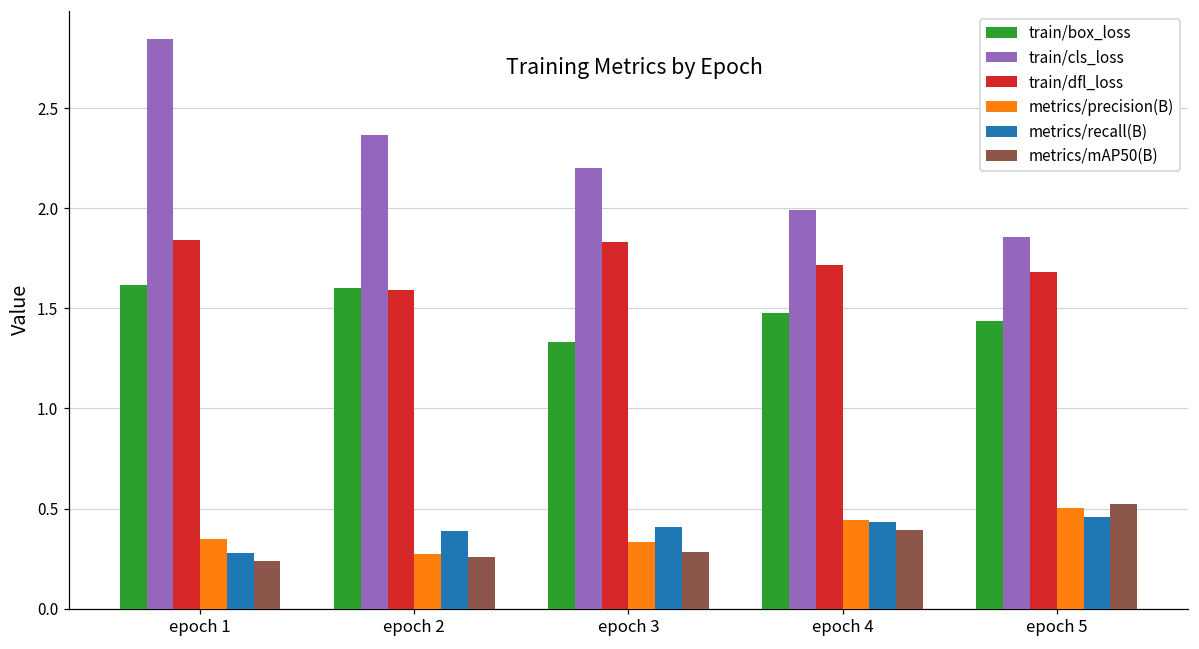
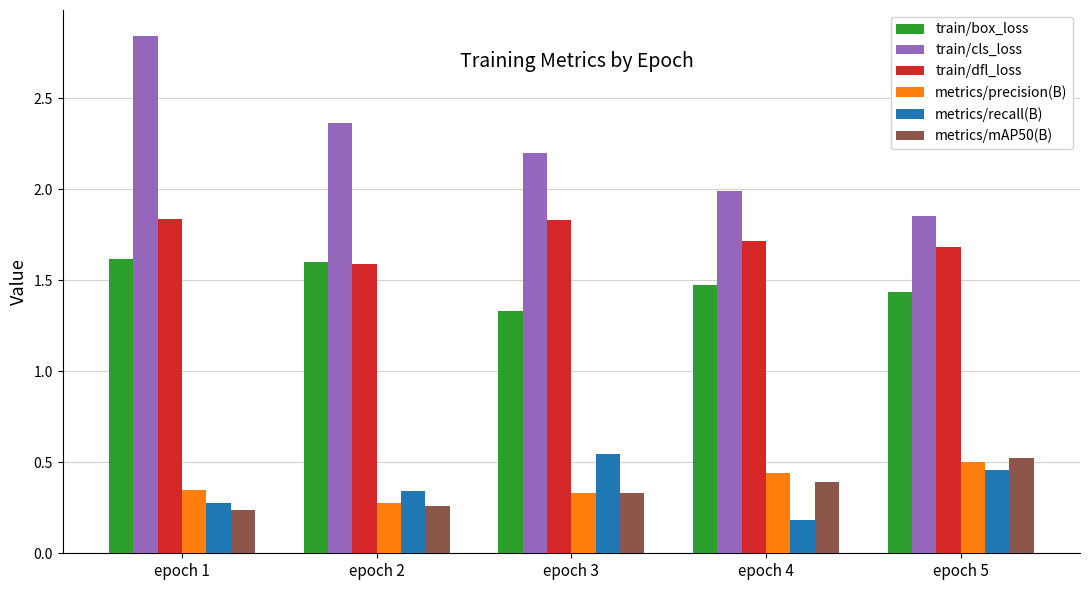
  {
    "train/box_loss": {
      "epoch 1": 1.62,
      "epoch 2": 1.60,
      "epoch 3": 1.33,
      "epoch 4": 1.48,
      "epoch 5": 1.44
    },
    "train/cls_loss": {
      "epoch 1": 2.84,
      "epoch 2": 2.36,
      "epoch 3": 2.20,
      "epoch 4": 1.99,
      "epoch 5": 1.86
    },
    "train/dfl_loss": {
      "epoch 1": 1.84,
      "epoch 2": 1.59,
      "epoch 3": 1.83,
      "epoch 4": 1.71,
      "epoch 5": 1.68
    },
    "metrics/precision(B)": {
      "epoch 1": 0.35,
      "epoch 2": 0.27,
      "epoch 3": 0.33,
      "epoch 4": 0.44,
      "epoch 5": 0.50
    },
    "metrics/recall(B)": {
      "epoch 1": 0.28,
-     "epoch 2": 0.39,
-     "epoch 3": 0.41,
-     "epoch 4": 0.43,
+     "epoch 2": 0.34,
+     "epoch 3": 0.55,
+     "epoch 4": 0.18,
      "epoch 5": 0.46
    },
    "metrics/mAP50(B)": {
      "epoch 1": 0.24,
      "epoch 2": 0.26,
-     "epoch 3": 0.29,
+     "epoch 3": 0.33,
      "epoch 4": 0.39,
      "epoch 5": 0.52
    }
  }
